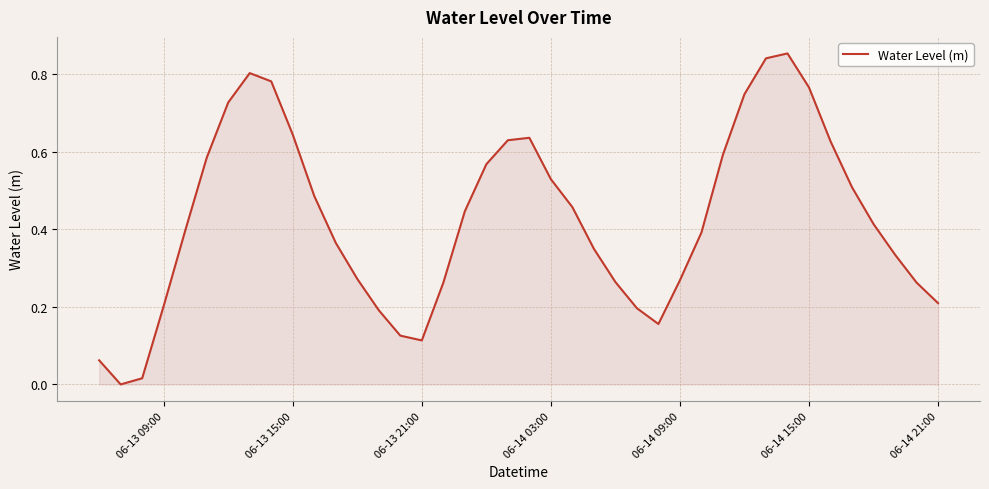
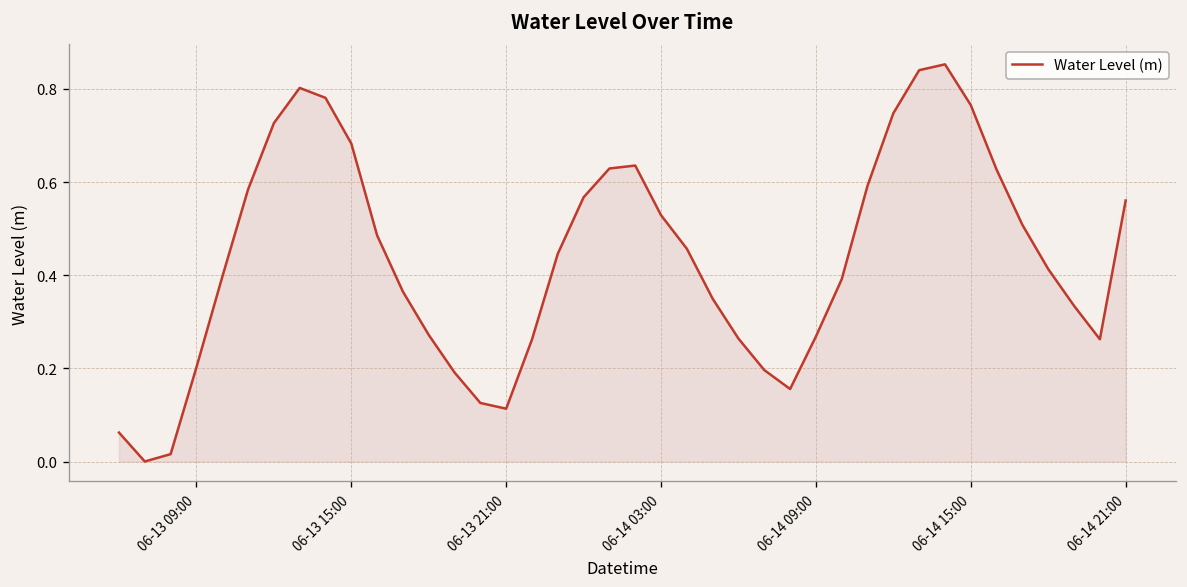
  {
    "06-13 09:00": 0.20,
-   "06-13 15:00": 0.64,
+   "06-13 15:00": 0.68,
    "06-13 21:00": 0.11,
    "06-14 03:00": 0.53,
    "06-14 09:00": 0.27,
    "06-14 15:00": 0.77,
-   "06-14 21:00": 0.21
+   "06-14 21:00": 0.56
  }
